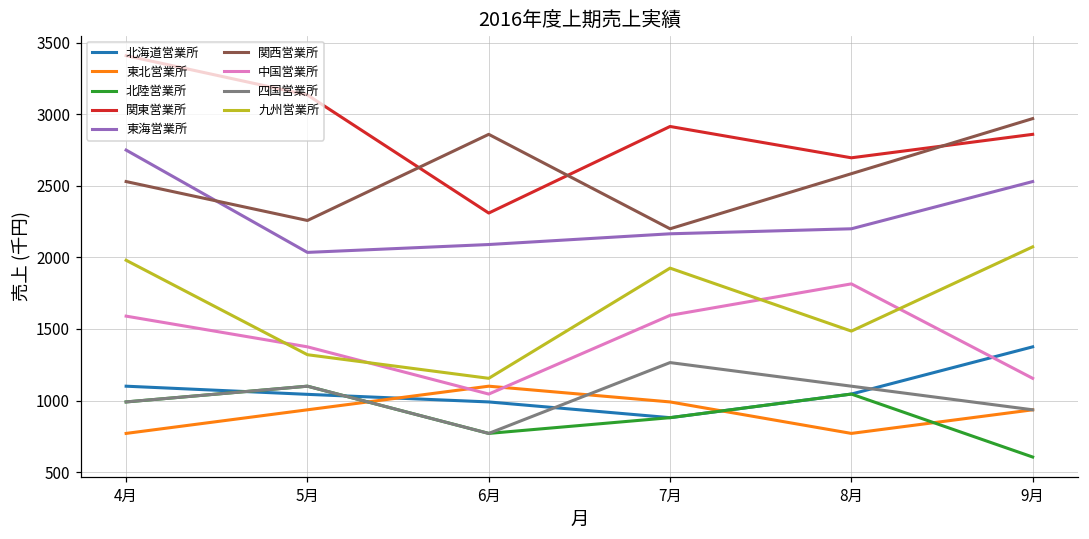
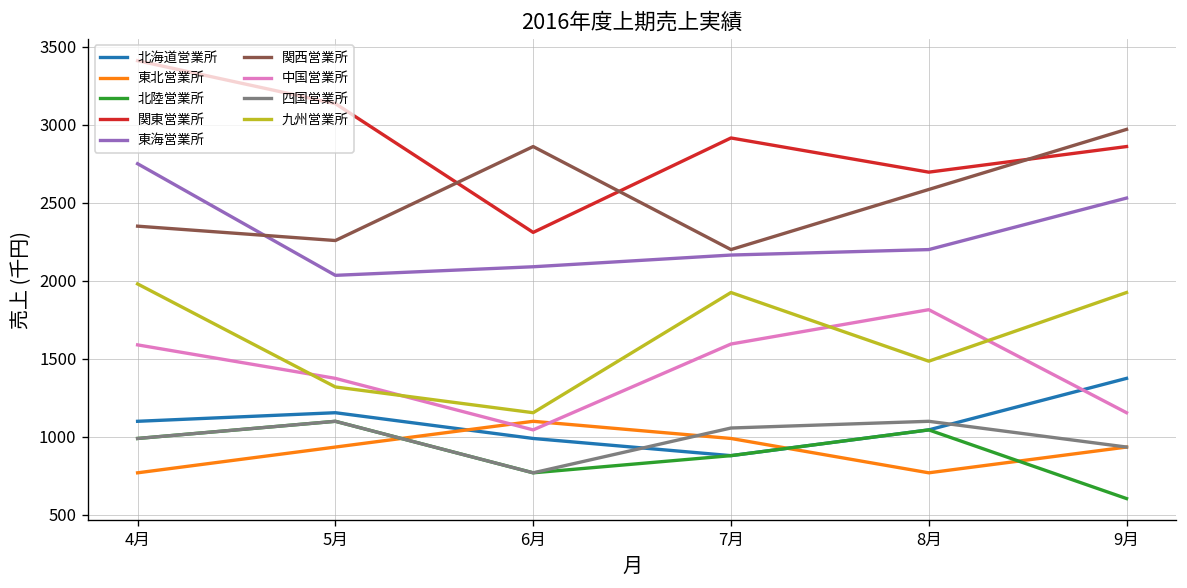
  {
    "北海道営業所": {
      "4月": 1100,
-     "5月": 1040,
+     "5月": 1160,
      "6月": 990,
      "9月": 1380
    },
    "東北営業所": {
      "4月": 770,
      "5月": 940,
      "6月": 1100,
      "7月": 990,
      "8月": 770
    },
    "北陸営業所": {
      "9月": 610
    },
    "関東営業所": {
      "6月": 2310,
      "7月": 2920,
      "8月": 2700,
      "9月": 2860
    },
    "東海営業所": {
      "4月": 2750,
      "5月": 2040,
      "6月": 2090,
      "7月": 2170,
      "8月": 2200,
      "9月": 2530
    },
    "関西営業所": {
-     "4月": 2530,
+     "4月": 2350,
      "5月": 2260,
      "6月": 2860,
      "7月": 2200,
      "8月": 2590,
      "9月": 2970
    },
    "中国営業所": {
      "4月": 1590,
      "5月": 1380,
      "6月": 1050,
      "7月": 1600,
      "8月": 1820,
      "9月": 1160
    },
    "四国営業所": {
-     "7月": 1270,
+     "7月": 1060,
      "8月": 1100
    },
    "九州営業所": {
      "4月": 1980,
      "5月": 1320,
      "6月": 1160,
      "7月": 1930,
      "8月": 1490,
-     "9月": 2070
+     "9月": 1930
    }
  }
